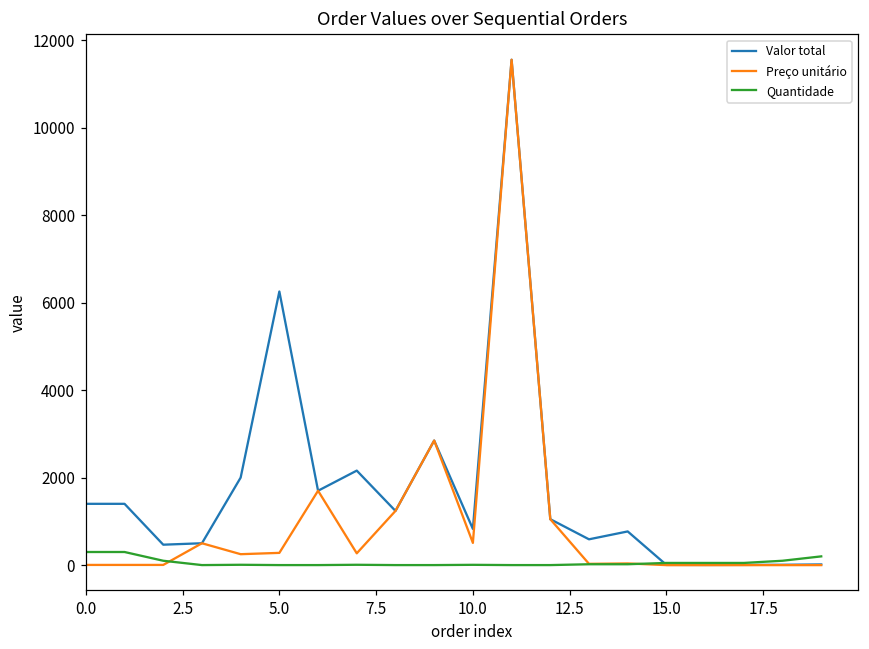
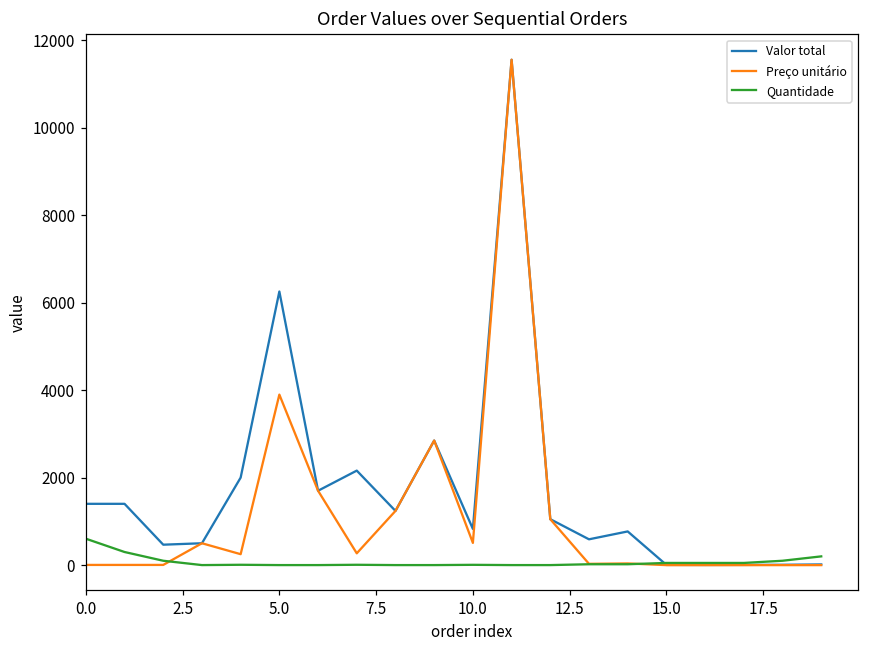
  {
    "Valor total": {
      "0.0": 1400,
      "5.0": 6300,
      "10.0": 800
    },
    "Preço unitário": {
      "0.0": 0,
-     "5.0": 300,
+     "5.0": 3900,
      "10.0": 500
    },
    "Quantidade": {
-     "0.0": 300,
+     "0.0": 600,
      "5.0": 0,
      "10.0": 0
    }
  }
